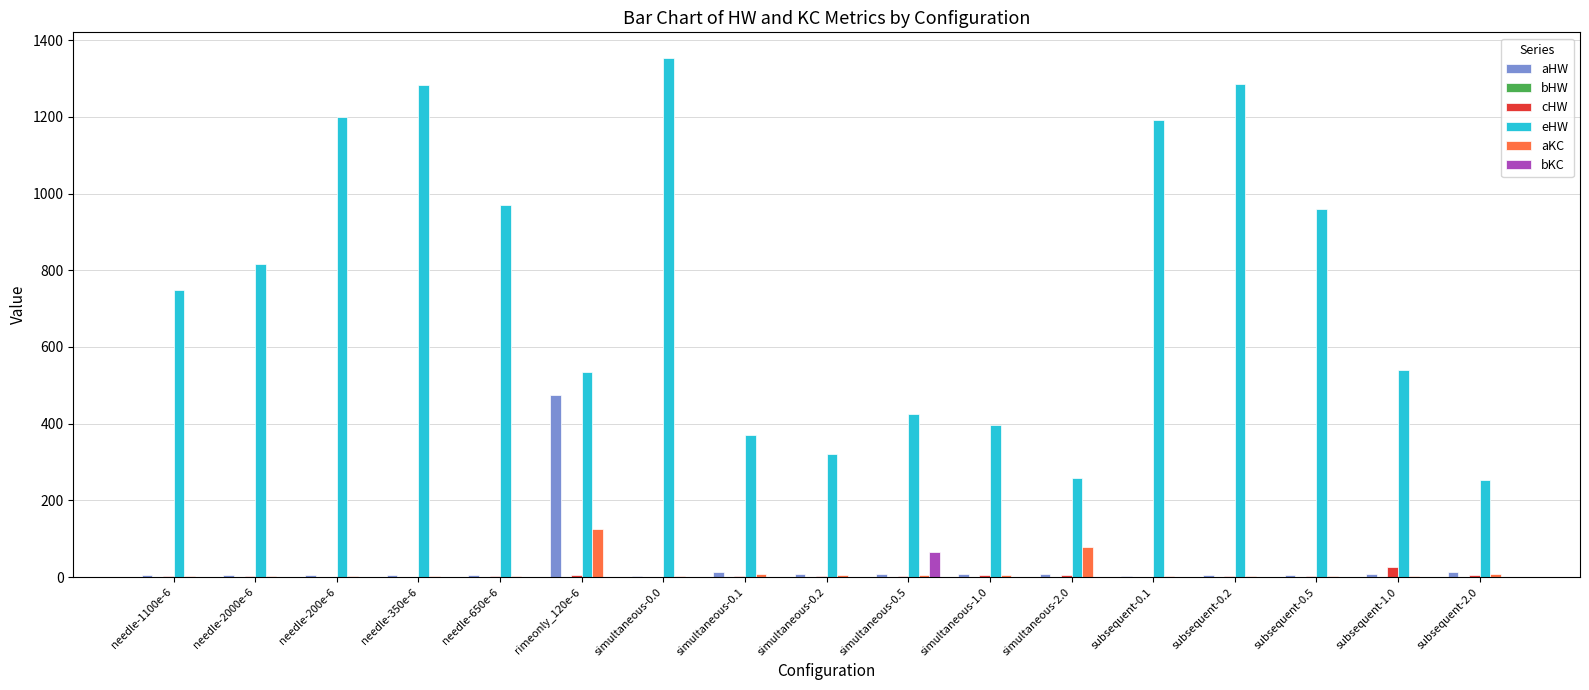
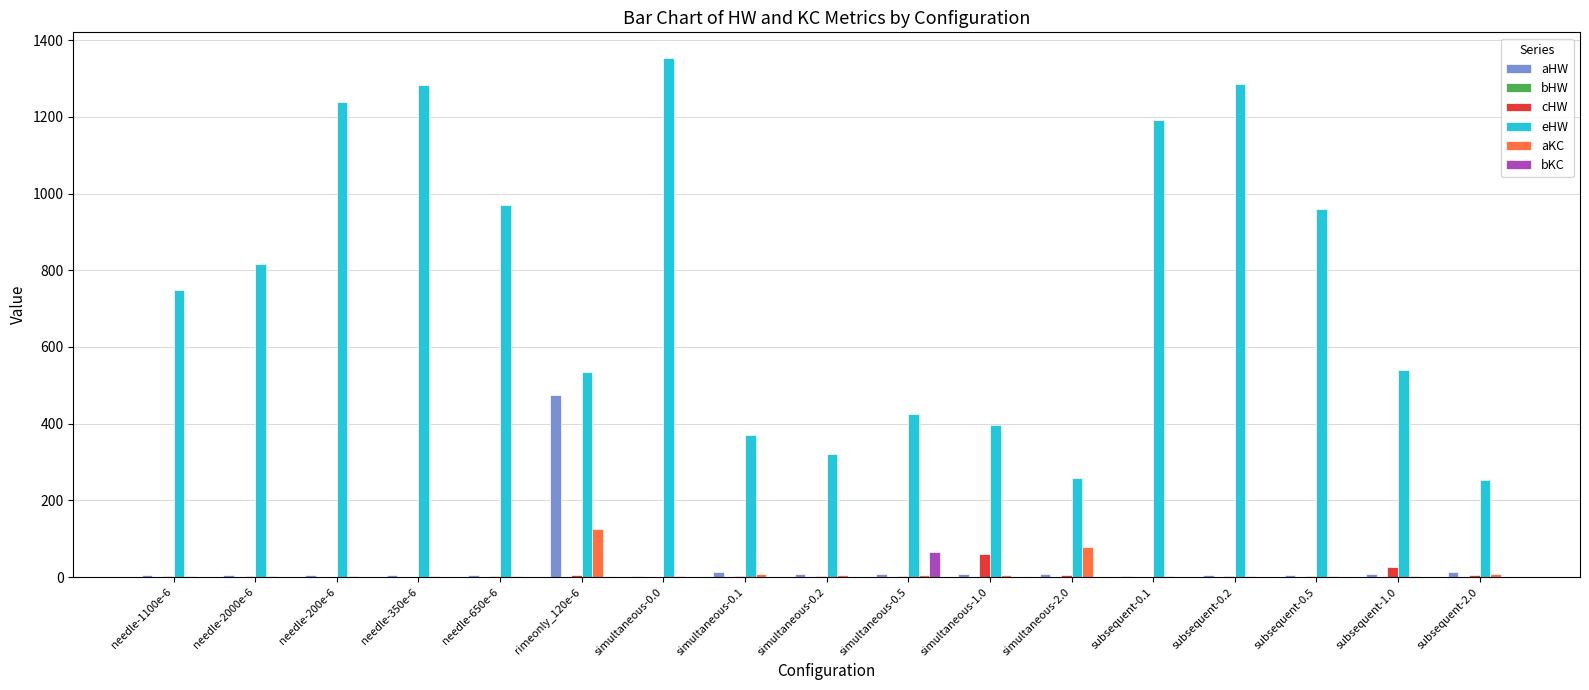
  {
    "aHW": {
      "rimeonly_120e-6": 470,
      "simultaneous-0.1": 10,
      "simultaneous-0.2": 10,
      "simultaneous-0.5": 10,
      "simultaneous-1.0": 10,
      "simultaneous-2.0": 10,
      "subsequent-1.0": 10,
      "subsequent-2.0": 10
    },
    "cHW": {
-     "simultaneous-1.0": 0,
+     "simultaneous-1.0": 60,
      "subsequent-1.0": 30
    },
    "eHW": {
      "needle-1100e-6": 750,
      "needle-2000e-6": 820,
-     "needle-200e-6": 1200,
+     "needle-200e-6": 1240,
      "needle-350e-6": 1280,
      "needle-650e-6": 970,
      "rimeonly_120e-6": 540,
      "simultaneous-0.0": 1350,
      "simultaneous-0.1": 370,
      "simultaneous-0.2": 320,
      "simultaneous-0.5": 430,
      "simultaneous-1.0": 400,
      "simultaneous-2.0": 260,
      "subsequent-0.1": 1190,
      "subsequent-0.2": 1280,
      "subsequent-0.5": 960,
      "subsequent-1.0": 540,
      "subsequent-2.0": 250
    },
    "aKC": {
      "rimeonly_120e-6": 120,
      "simultaneous-0.1": 10,
      "simultaneous-2.0": 80,
      "subsequent-2.0": 10
    },
    "bKC": {
      "simultaneous-0.5": 60
    }
  }
